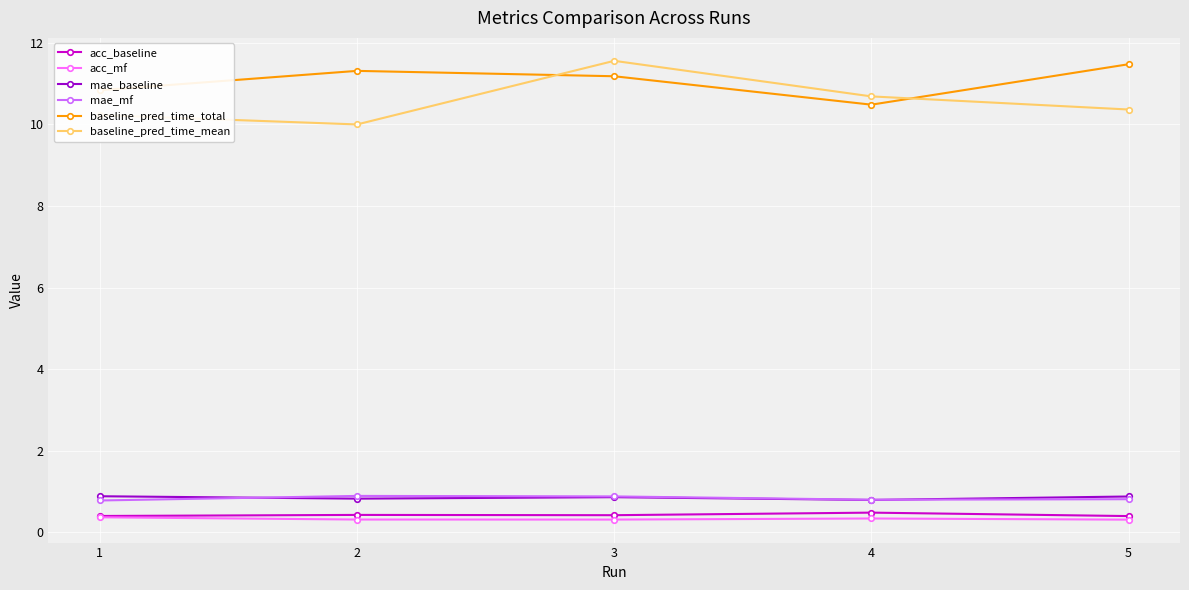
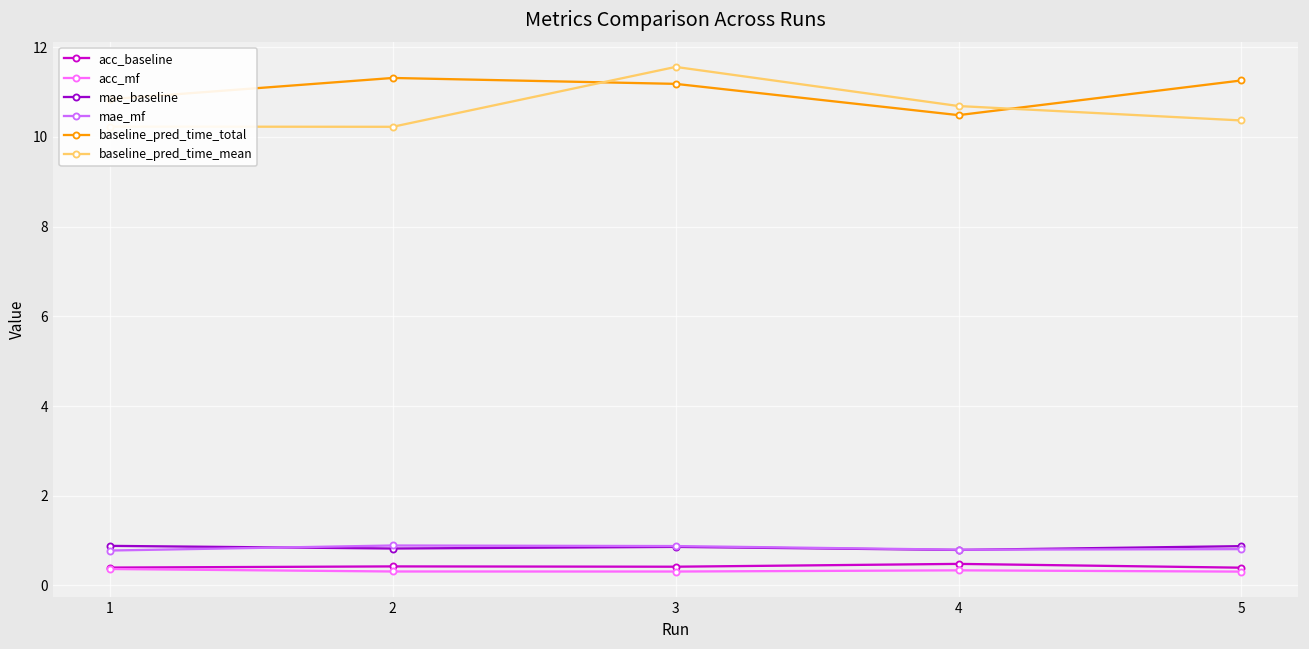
  {
    "baseline_pred_time_total": {
      "2": 11.3,
      "3": 11.2,
      "4": 10.5,
-     "5": 11.5
+     "5": 11.3
    },
    "baseline_pred_time_mean": {
-     "2": 10.0,
+     "2": 10.2,
      "3": 11.6,
      "4": 10.7,
      "5": 10.4
    }
  }
